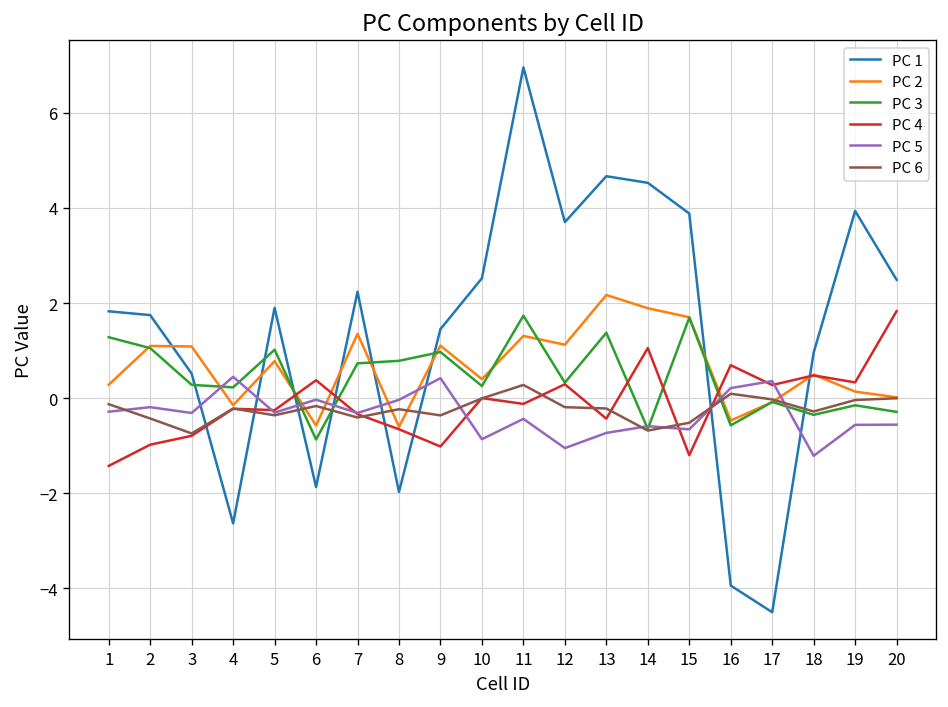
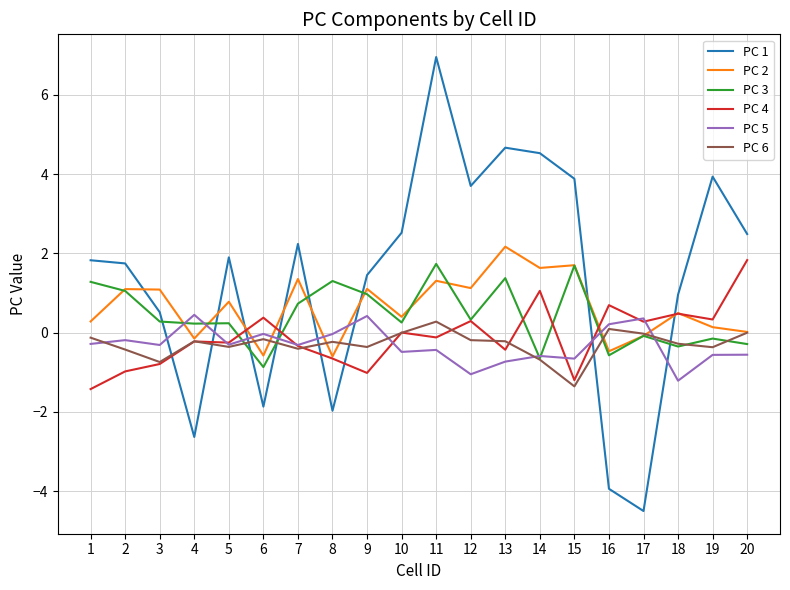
  {
    "PC 1": {
      "1": 1.8,
      "2": 1.7,
      "3": 0.5,
      "4": -2.6,
      "5": 1.9,
      "6": -1.9,
      "7": 2.2,
      "8": -2.0,
      "9": 1.5,
      "10": 2.5,
      "11": 7.0,
      "12": 3.7,
      "13": 4.7,
      "14": 4.5,
      "15": 3.9,
      "16": -3.9,
      "17": -4.5,
      "18": 1.0,
      "19": 3.9,
      "20": 2.5
    },
    "PC 2": {
      "1": 0.3,
      "3": 1.1,
      "4": -0.1,
      "5": 0.8,
      "6": -0.6,
      "7": 1.4,
      "9": 1.1,
      "10": 0.4,
      "11": 1.3,
      "12": 1.1,
      "13": 2.2,
-     "14": 1.9,
+     "14": 1.6,
      "16": -0.5,
      "19": 0.1
    },
    "PC 3": {
      "1": 1.3,
      "3": 0.3,
      "4": 0.2,
-     "5": 1.0,
+     "5": 0.2,
      "6": -0.9,
      "7": 0.7,
-     "8": 0.8,
+     "8": 1.3,
      "9": 1.0,
      "10": 0.3,
      "11": 1.7,
      "13": 1.4,
      "16": -0.6,
      "18": -0.4,
      "19": -0.1,
      "20": -0.3
    },
    "PC 4": {
      "1": -1.4,
      "2": -1.0,
      "6": 0.4,
      "9": -1.0,
      "11": -0.1,
      "13": -0.4,
      "14": 1.1,
      "15": -1.2,
      "16": 0.7,
      "17": 0.3,
      "19": 0.3,
      "20": 1.8
    },
    "PC 5": {
      "1": -0.3,
      "2": -0.2,
      "3": -0.3,
      "4": 0.4,
      "6": 0.0,
      "8": 0.0,
      "9": 0.4,
-     "10": -0.9,
+     "10": -0.5,
      "11": -0.4,
      "12": -1.0,
      "13": -0.7,
      "15": -0.7,
      "16": 0.2,
      "17": 0.4,
      "18": -1.2,
      "19": -0.6,
      "20": -0.6
    },
    "PC 6": {
      "1": -0.1,
      "2": -0.4,
      "6": -0.2,
      "7": -0.4,
      "8": -0.2,
      "9": -0.4,
      "11": 0.3,
      "12": -0.2,
      "13": -0.2,
-     "15": -0.5,
+     "15": -1.4,
      "16": 0.1,
      "18": -0.3,
-     "19": 0.0
+     "19": -0.4
    }
  }
